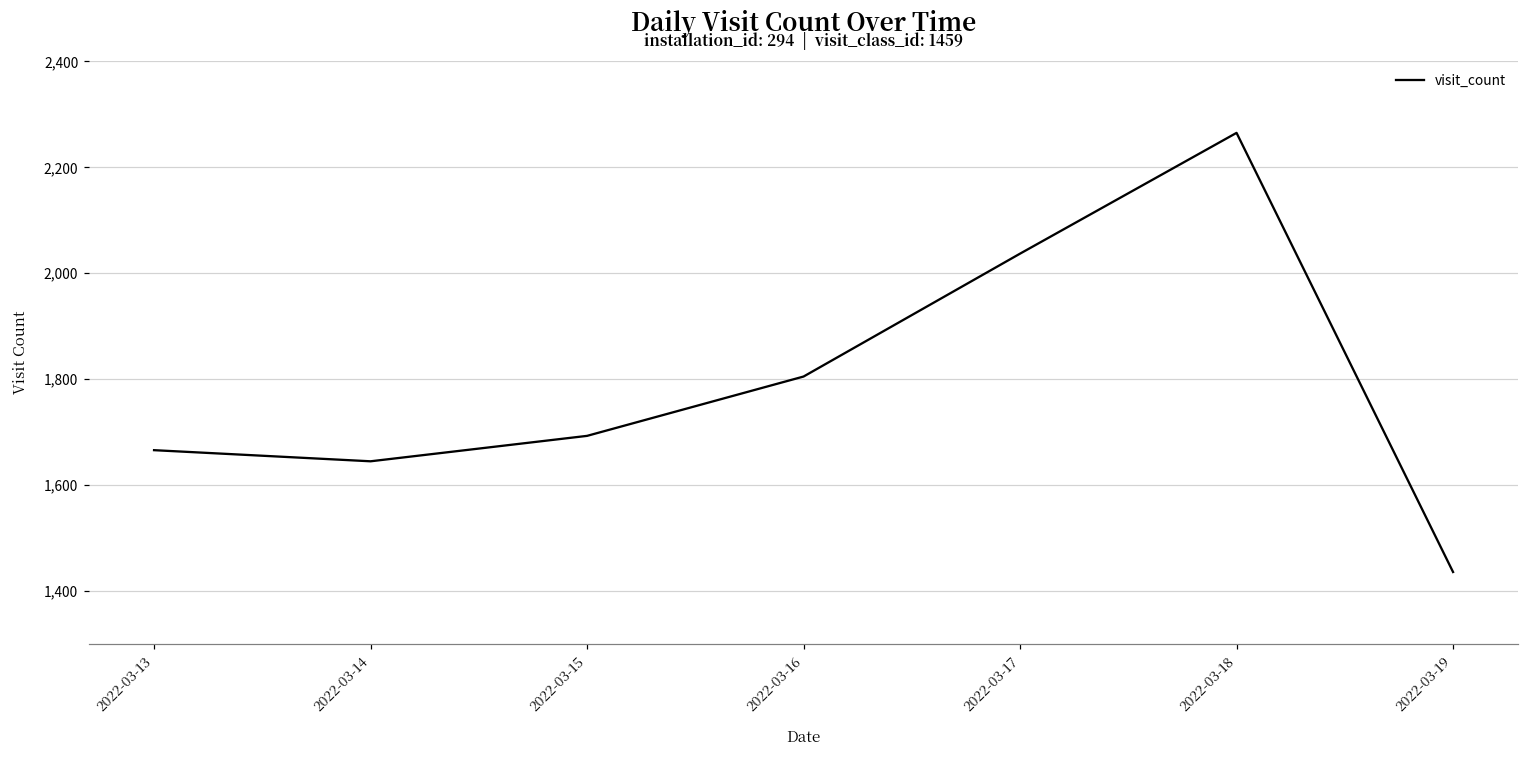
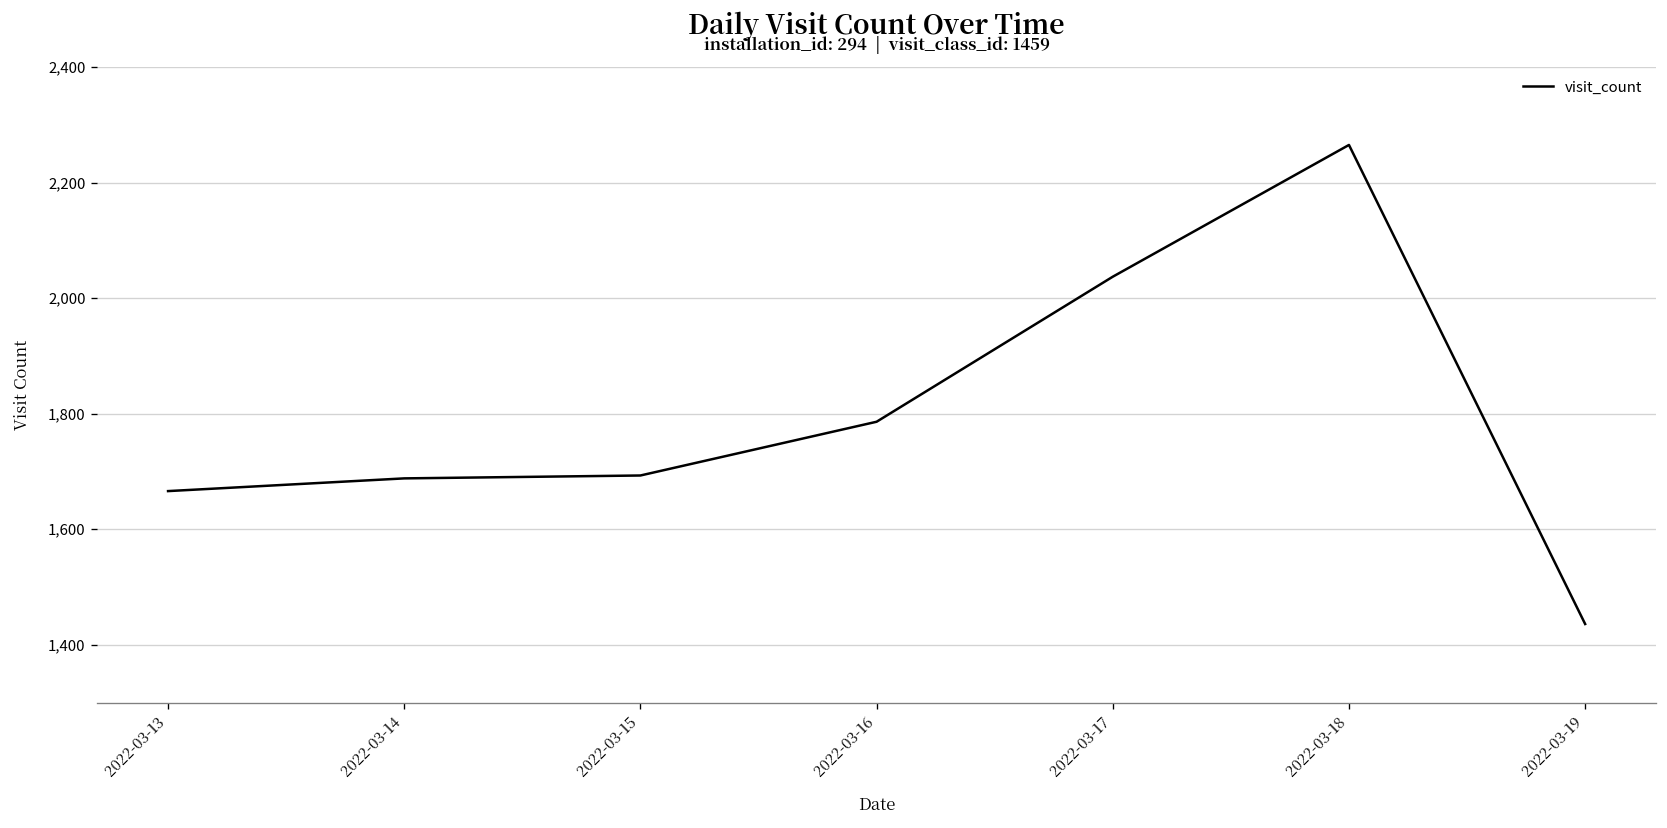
  {
    "2022-03-13": "1,670",
-   "2022-03-14": "1,650",
+   "2022-03-14": "1,690",
    "2022-03-15": "1,690",
-   "2022-03-16": "1,810",
+   "2022-03-16": "1,790",
    "2022-03-17": "2,040",
    "2022-03-18": "2,270",
    "2022-03-19": "1,440"
  }
